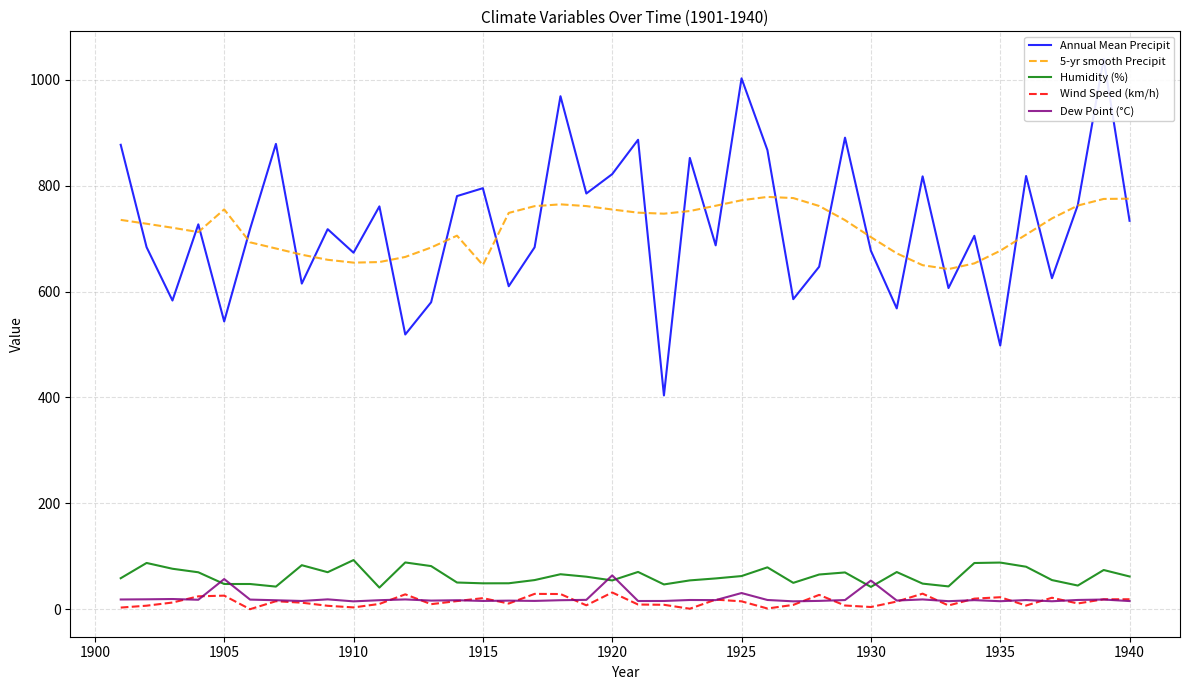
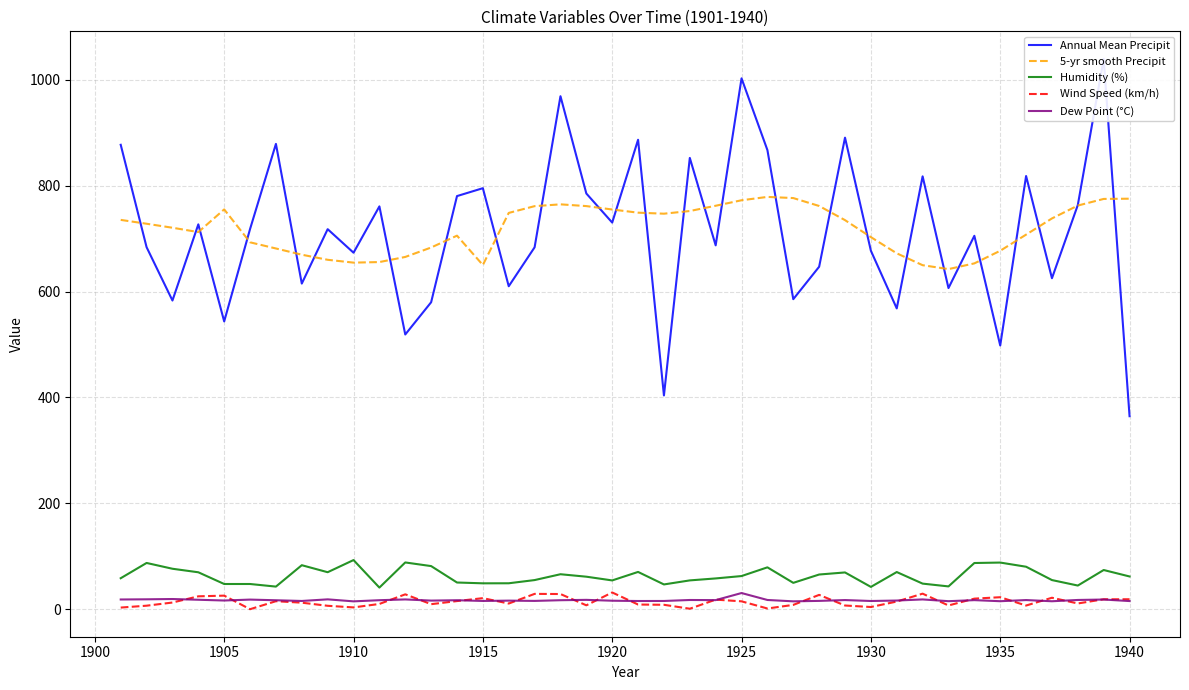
  {
    "Annual Mean Precipit": {
      "1905": 540,
      "1910": 670,
      "1915": 800,
-     "1920": 820,
+     "1920": 730,
      "1925": 1000,
      "1930": 680,
      "1935": 500,
-     "1940": 730
+     "1940": 360
    },
    "5-yr smooth Precipit": {
      "1905": 760,
      "1910": 650,
      "1915": 650,
      "1920": 750,
      "1925": 770,
      "1930": 700,
      "1935": 680,
      "1940": 780
    },
    "Humidity (%)": {
      "1905": 50,
      "1910": 90,
      "1915": 50,
      "1920": 50,
      "1925": 60,
      "1930": 40,
      "1935": 90,
      "1940": 60
    },
    "Wind Speed (km/h)": {
      "1905": 30,
      "1910": 0,
      "1915": 20,
      "1920": 30,
      "1925": 20,
      "1930": 0,
      "1935": 20
    },
    "Dew Point (°C)": {
-     "1905": 60,
+     "1905": 20,
      "1910": 20,
      "1915": 20,
-     "1920": 60,
+     "1920": 20,
      "1925": 30,
-     "1930": 50,
+     "1930": 20,
      "1935": 20
    }
  }
